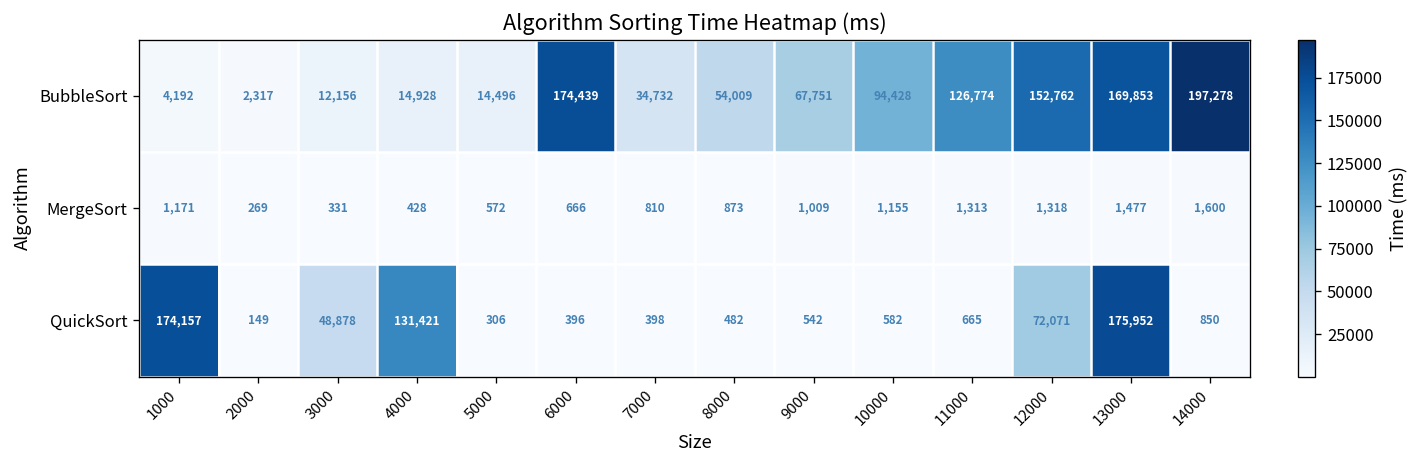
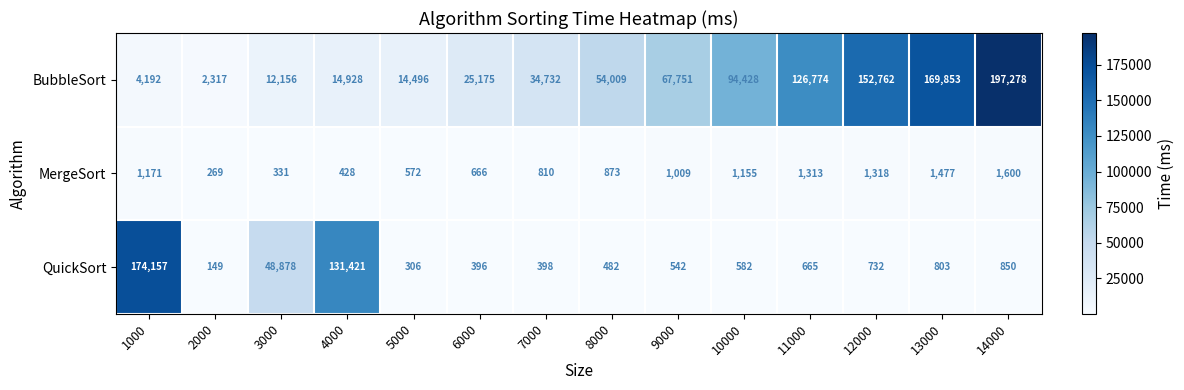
  {
    "BubbleSort": {
      "1000": "4,192",
      "2000": "2,317",
      "3000": "12,156",
      "4000": "14,928",
      "5000": "14,496",
-     "6000": "174,439",
+     "6000": "25,175",
      "7000": "34,732",
      "8000": "54,009",
      "9000": "67,751",
      "11000": "126,774",
      "12000": "152,762",
      "13000": "169,853",
      "14000": "197,278"
    },
    "MergeSort": {
      "1000": "1,171",
      "2000": "269",
      "3000": "331",
      "4000": "428",
      "5000": "572",
      "6000": "666",
      "7000": "810",
      "8000": "873",
      "9000": "1,009",
      "10000": "1,155",
      "11000": "1,313",
      "12000": "1,318",
      "13000": "1,477",
      "14000": "1,600"
    },
    "QuickSort": {
      "1000": "174,157",
      "2000": "149",
      "3000": "48,878",
      "4000": "131,421",
      "5000": "306",
      "6000": "396",
      "7000": "398",
      "8000": "482",
      "9000": "542",
      "10000": "582",
      "11000": "665",
-     "12000": "72,071",
-     "13000": "175,952",
+     "12000": "732",
+     "13000": "803",
      "14000": "850"
    }
  }
